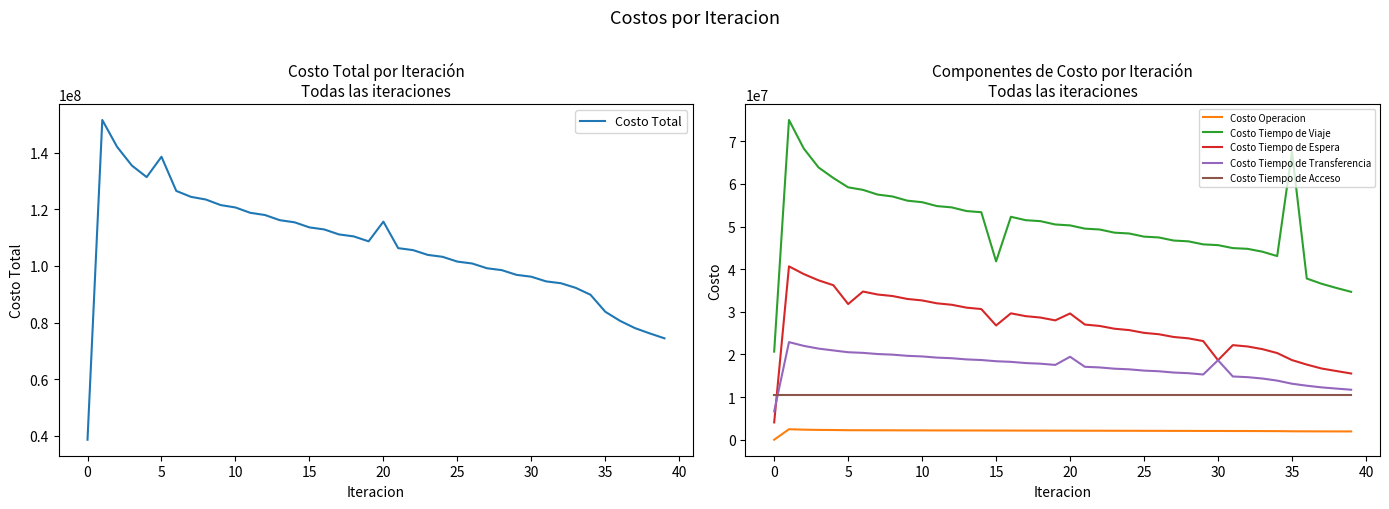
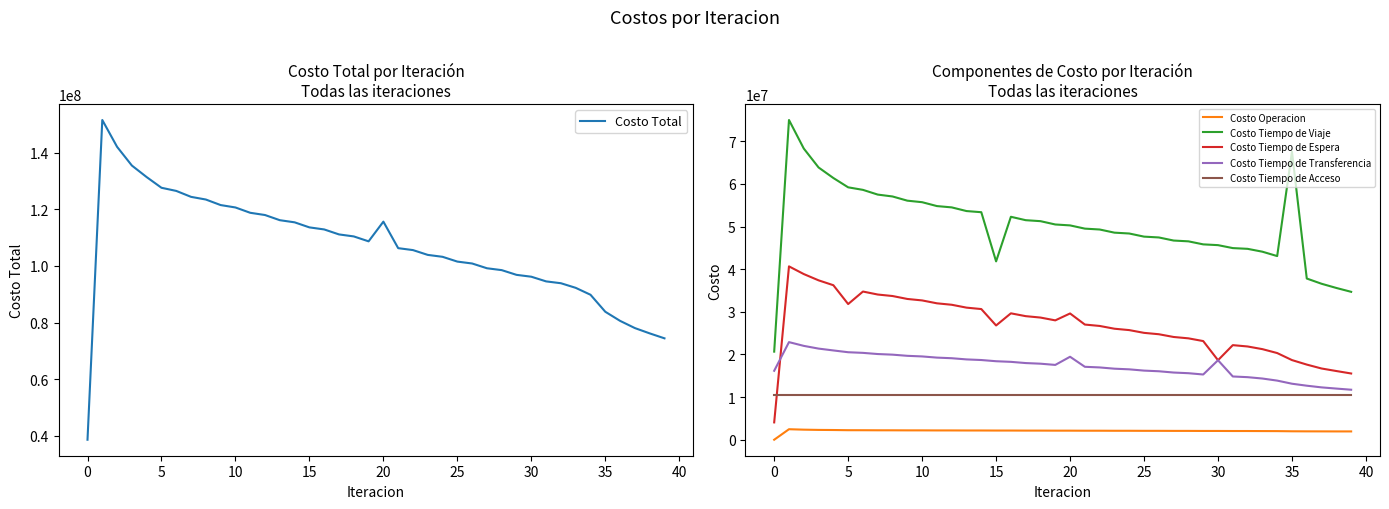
  {
    "Costo Total por Iteración Todas las iteraciones": {
      "0": 39000000,
-     "5": 139000000,
+     "5": 128000000,
      "10": 121000000,
      "15": 114000000,
      "20": 116000000,
      "25": 102000000,
      "30": 96000000,
      "35": 84000000
    },
    "Componentes de Costo por Iteración Todas las iteraciones": {
      "Costo Operacion": {
        "0": 0,
        "5": 2000000,
        "10": 2000000,
        "15": 2000000,
        "20": 2000000,
        "25": 2000000,
        "30": 2000000,
        "35": 2000000
      },
      "Costo Tiempo de Viaje": {
        "0": 21000000,
        "5": 59000000,
        "10": 56000000,
        "15": 42000000,
        "20": 50000000,
        "25": 48000000,
        "30": 46000000
      },
      "Costo Tiempo de Espera": {
        "0": 4000000,
        "5": 32000000,
        "10": 33000000,
        "15": 27000000,
        "20": 30000000,
        "25": 25000000,
        "35": 19000000
      },
      "Costo Tiempo de Transferencia": {
-       "0": 7000000,
+       "0": 16000000,
        "5": 21000000,
        "10": 20000000,
        "15": 18000000,
        "20": 19000000,
        "25": 16000000,
        "35": 13000000
      },
      "Costo Tiempo de Acceso": {
        "0": 11000000,
        "5": 11000000,
        "10": 11000000,
        "15": 11000000,
        "20": 11000000,
        "25": 11000000,
        "30": 11000000,
        "35": 11000000
      }
    }
  }
